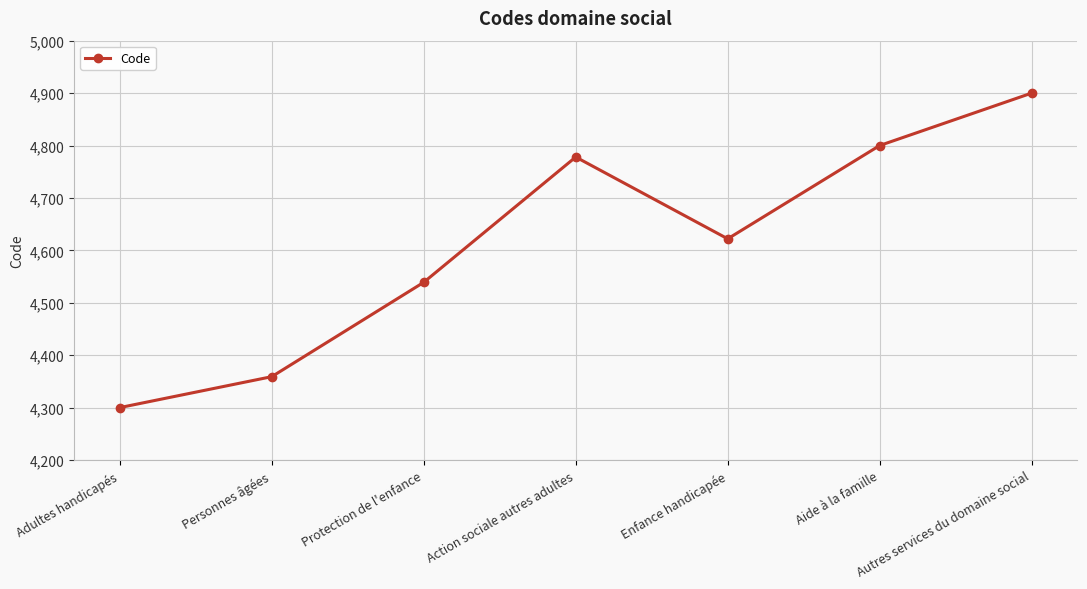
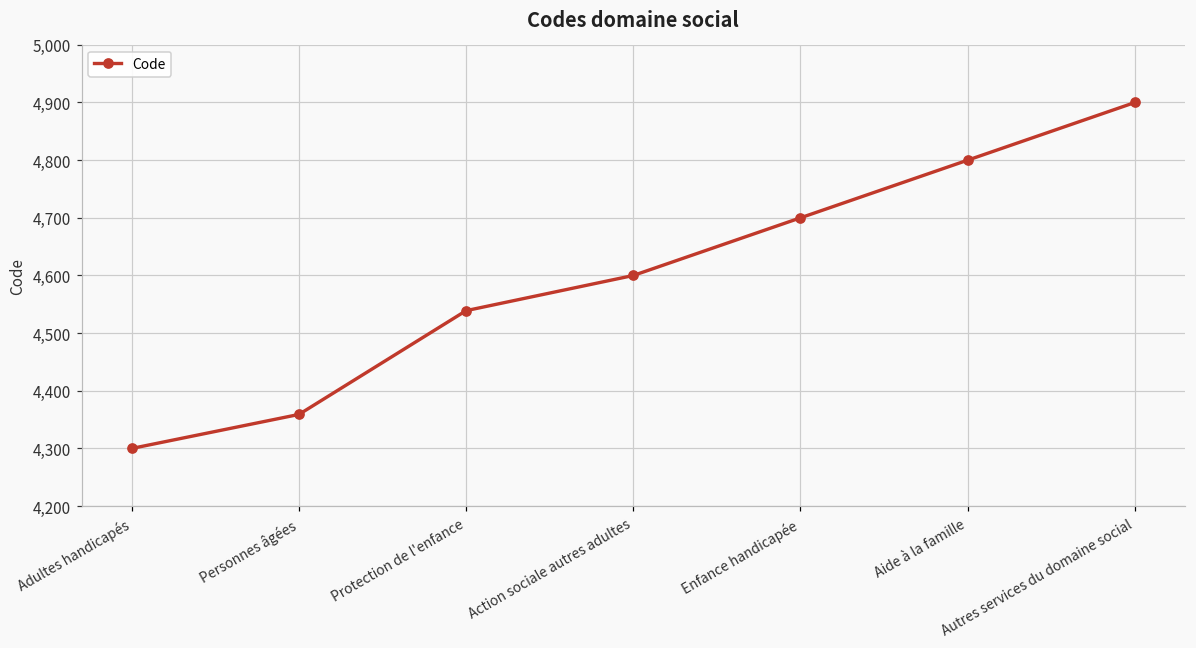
  {
    "Adultes handicapés": "4,300",
    "Personnes âgées": "4,360",
    "Protection de l'enfance": "4,540",
-   "Action sociale autres adultes": "4,780",
-   "Enfance handicapée": "4,620",
+   "Action sociale autres adultes": "4,600",
+   "Enfance handicapée": "4,700",
    "Aide à la famille": "4,800",
    "Autres services du domaine social": "4,900"
  }
